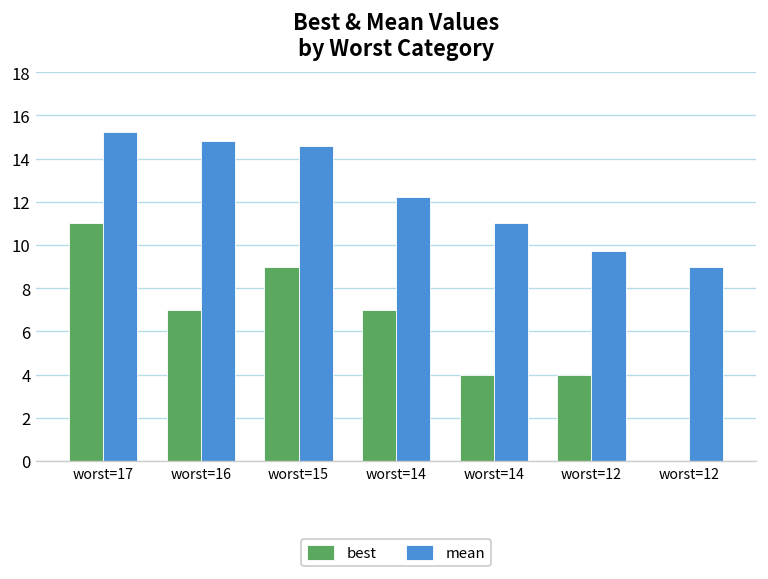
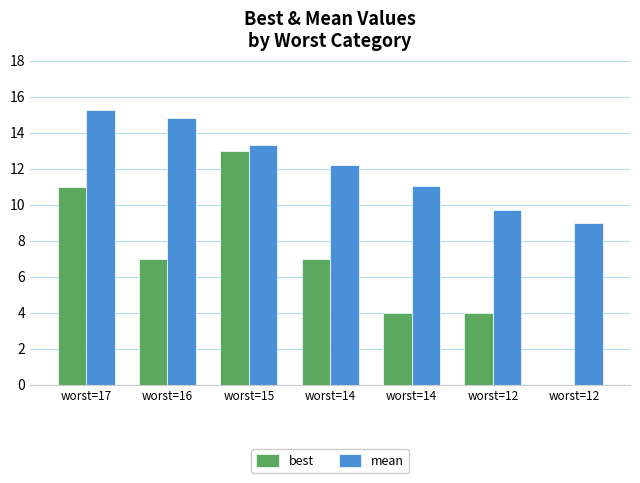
  {
    "best": {
      "worst=17": 11,
      "worst=16": 7,
-     "worst=15": 9
+     "worst=15": 13
    },
    "mean": {
      "worst=17": 15.3,
      "worst=16": 14.8,
-     "worst=15": 14.6
+     "worst=15": 13.3
    }
  }
